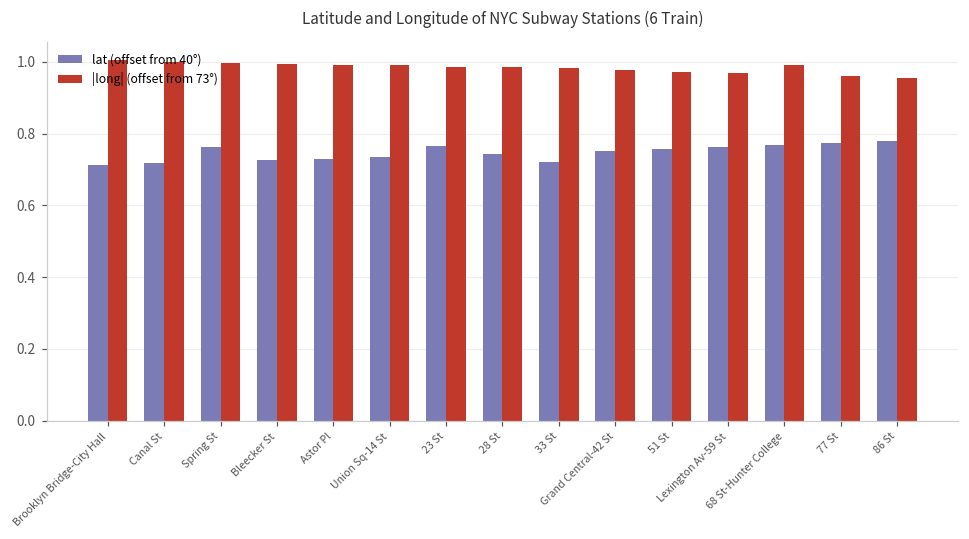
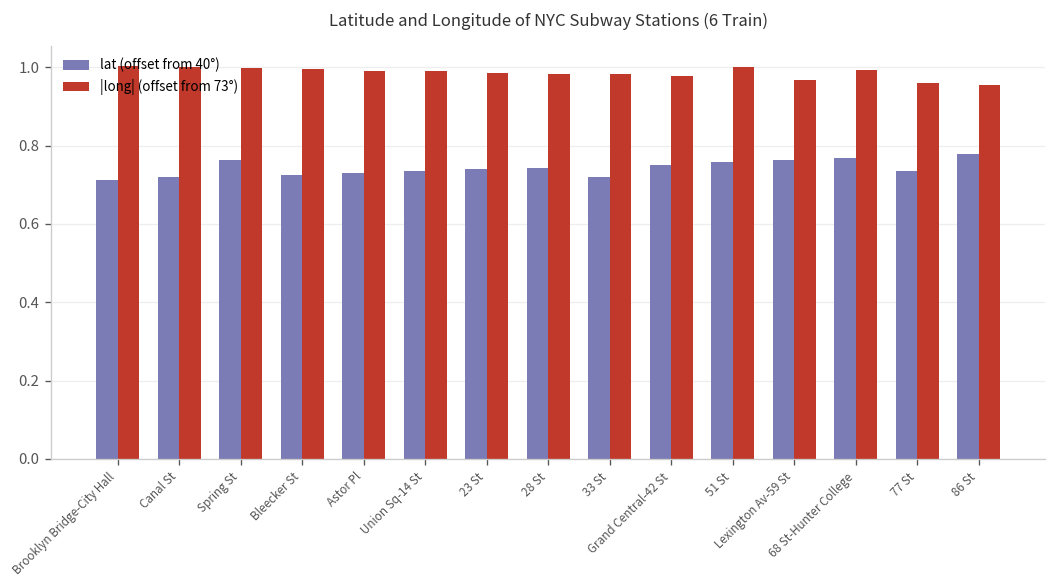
  {
    "lat (offset from 40°)": {
      "Brooklyn Bridge-City Hall": 0.71,
      "Canal St": 0.72,
      "Spring St": 0.76,
      "Bleecker St": 0.73,
      "Astor Pl": 0.73,
      "Union Sq-14 St": 0.73,
-     "23 St": 0.77,
+     "23 St": 0.74,
      "28 St": 0.74,
      "33 St": 0.72,
      "Grand Central-42 St": 0.75,
      "51 St": 0.76,
      "Lexington Av-59 St": 0.76,
      "68 St-Hunter College": 0.77,
-     "77 St": 0.77,
+     "77 St": 0.73,
      "86 St": 0.78
    },
    "|long| (offset from 73°)": {
      "Brooklyn Bridge-City Hall": 1.00,
      "Canal St": 1.00,
      "Spring St": 1.00,
      "Bleecker St": 0.99,
      "Astor Pl": 0.99,
      "Union Sq-14 St": 0.99,
      "23 St": 0.99,
      "28 St": 0.98,
      "33 St": 0.98,
      "Grand Central-42 St": 0.98,
-     "51 St": 0.97,
+     "51 St": 1.00,
      "Lexington Av-59 St": 0.97,
      "68 St-Hunter College": 0.99,
      "77 St": 0.96,
      "86 St": 0.96
    }
  }
